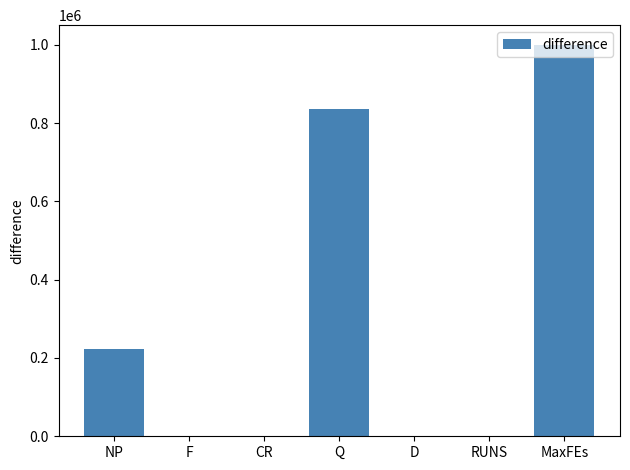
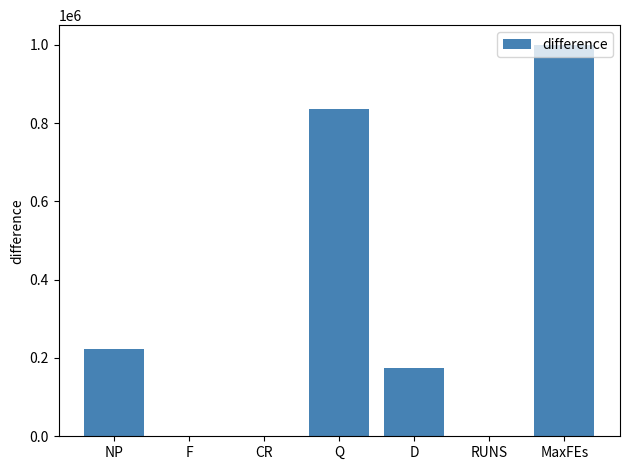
  {
    "NP": 220000,
    "Q": 840000,
-   "D": 0
+   "D": 170000
  }
